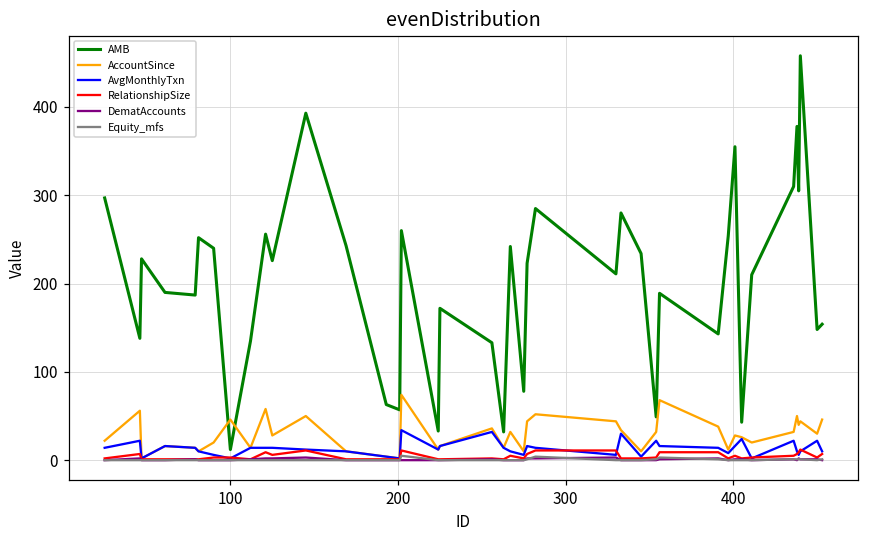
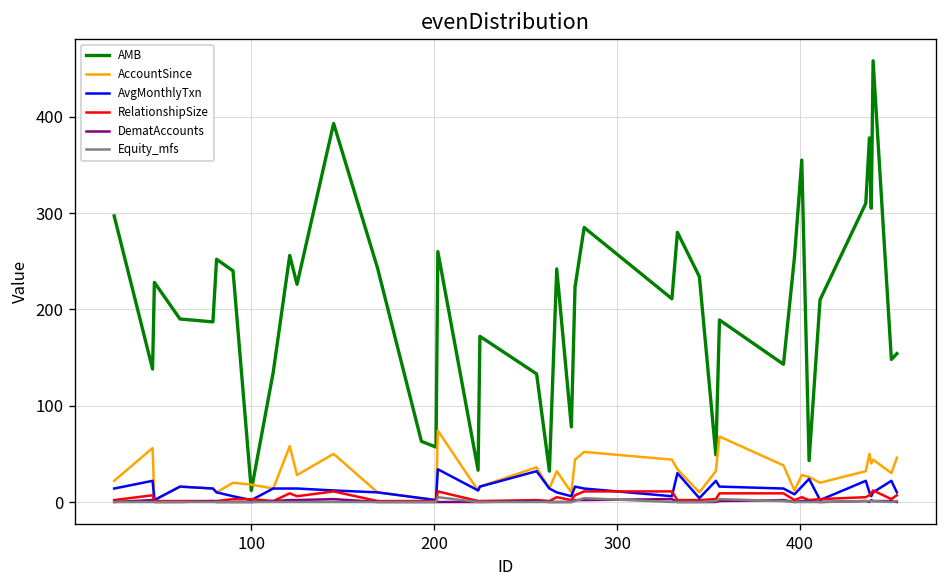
  {
    "AMB": {
      "100": 10
    },
    "AccountSince": {
-     "100": 50
+     "100": 20
    }
  }
